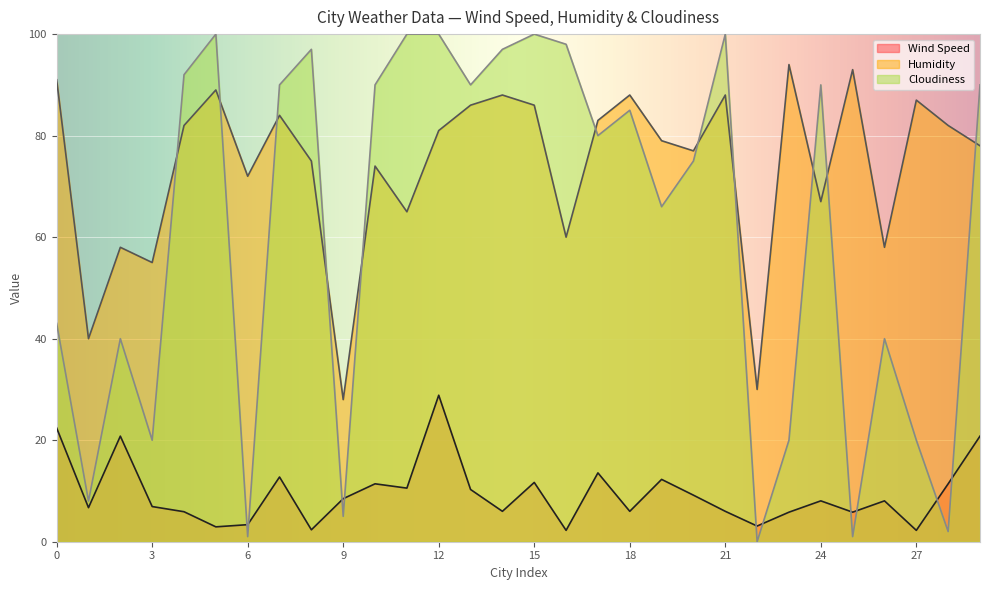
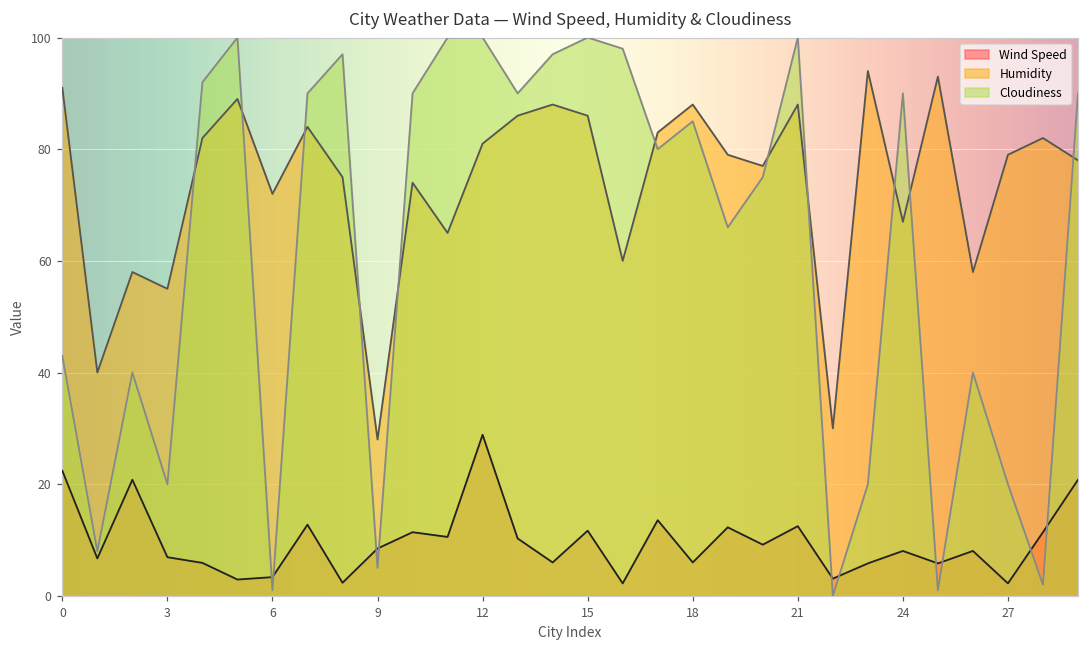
  {
    "Wind Speed": {
      "0": 22,
      "3": 7,
      "6": 3,
      "9": 8,
      "12": 29,
      "15": 12,
      "18": 6,
-     "21": 6,
+     "21": 12,
      "24": 8,
      "27": 2
    },
    "Humidity": {
      "0": 91,
      "3": 55,
      "6": 72,
      "9": 28,
      "12": 81,
      "15": 86,
      "18": 88,
      "21": 88,
      "24": 67,
-     "27": 87
+     "27": 79
    },
    "Cloudiness": {
      "0": 43,
      "3": 20,
      "6": 1,
      "9": 5,
      "12": 100,
      "15": 100,
      "18": 85,
      "21": 100,
      "24": 90,
      "27": 20
    }
  }
